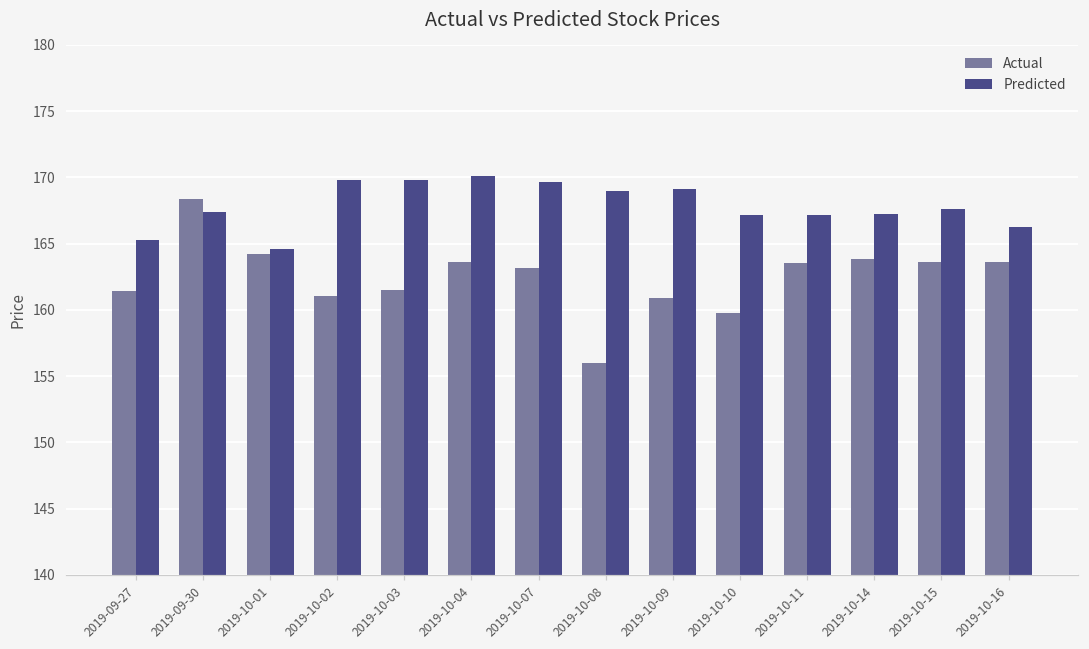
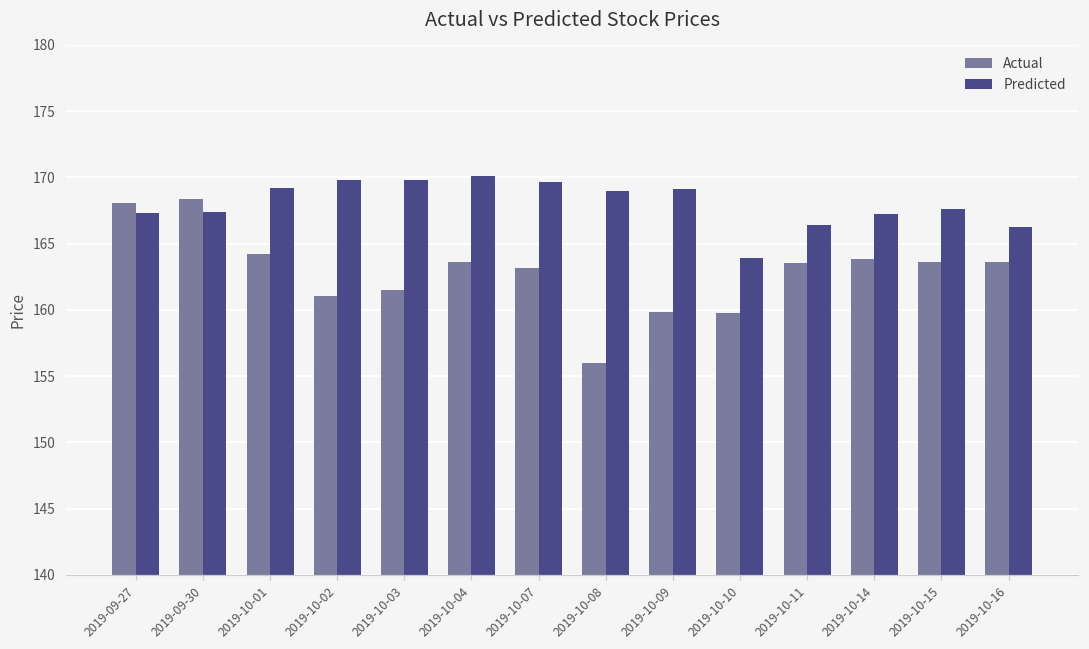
  {
    "Actual": {
-     "2019-09-27": 161.4,
+     "2019-09-27": 168.0,
      "2019-09-30": 168.4,
      "2019-10-01": 164.2,
      "2019-10-02": 161.1,
      "2019-10-03": 161.5,
      "2019-10-04": 163.6,
      "2019-10-07": 163.2,
      "2019-10-08": 156.0,
-     "2019-10-09": 160.9,
+     "2019-10-09": 159.8,
      "2019-10-10": 159.7,
      "2019-10-11": 163.5,
      "2019-10-14": 163.8,
      "2019-10-15": 163.6,
      "2019-10-16": 163.6
    },
    "Predicted": {
-     "2019-09-27": 165.3,
+     "2019-09-27": 167.3,
      "2019-09-30": 167.4,
-     "2019-10-01": 164.6,
+     "2019-10-01": 169.2,
      "2019-10-02": 169.8,
      "2019-10-03": 169.8,
      "2019-10-04": 170.1,
      "2019-10-07": 169.7,
      "2019-10-08": 168.9,
      "2019-10-09": 169.2,
-     "2019-10-10": 167.1,
-     "2019-10-11": 167.2,
+     "2019-10-10": 163.9,
+     "2019-10-11": 166.4,
      "2019-10-14": 167.2,
      "2019-10-15": 167.6,
      "2019-10-16": 166.2
    }
  }
